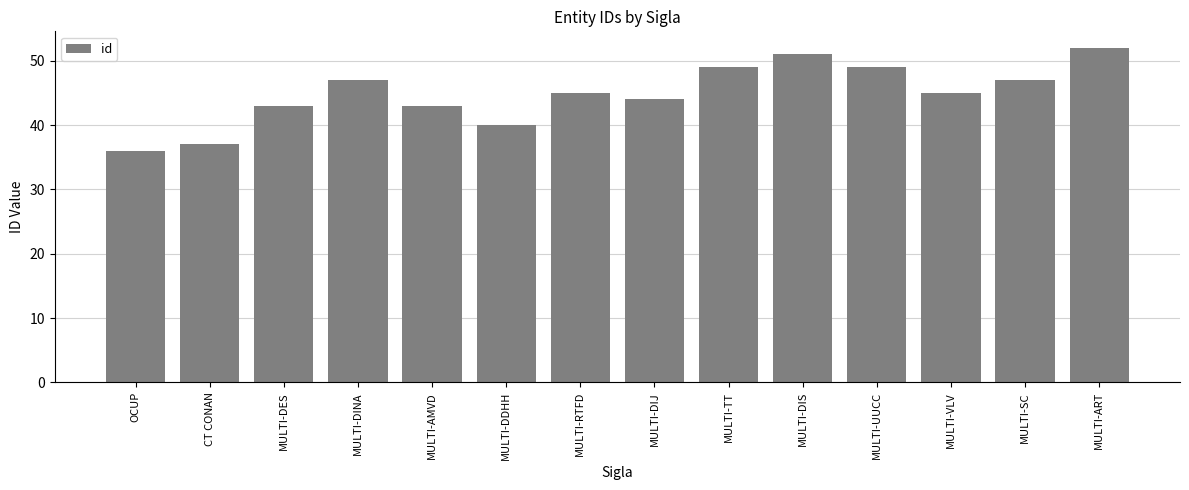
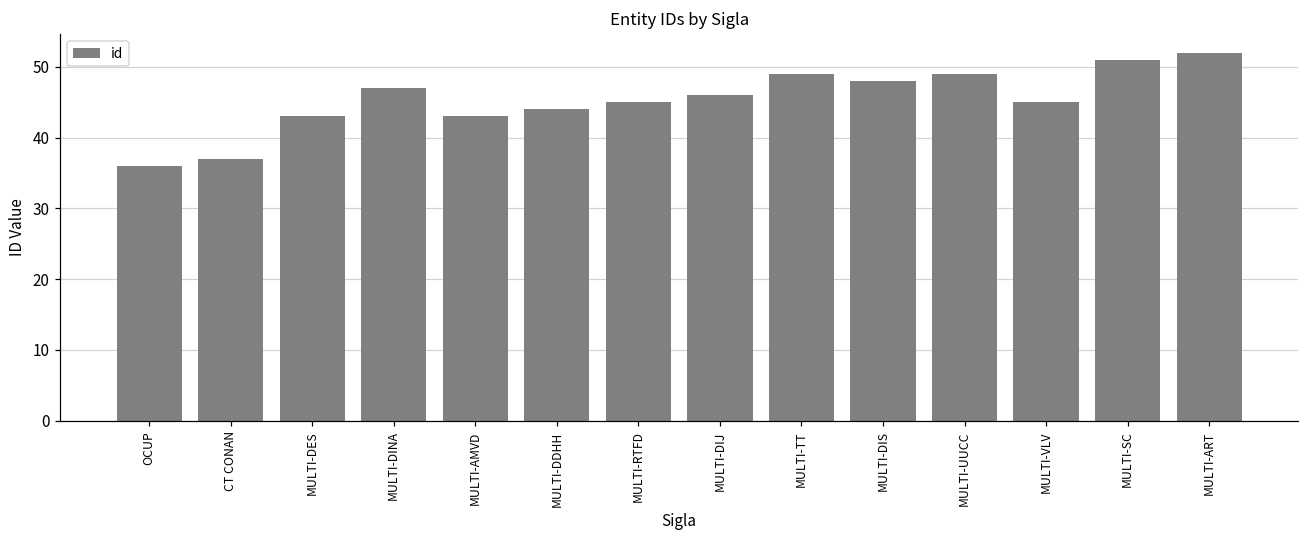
  {
    "OCUP": 36,
    "CT CONAN": 37,
    "MULTI-DES": 43,
    "MULTI-DINA": 47,
    "MULTI-AMVD": 43,
-   "MULTI-DDHH": 40,
+   "MULTI-DDHH": 44,
    "MULTI-RTFD": 45,
-   "MULTI-DIJ": 44,
+   "MULTI-DIJ": 46,
    "MULTI-TT": 49,
-   "MULTI-DIS": 51,
+   "MULTI-DIS": 48,
    "MULTI-UUCC": 49,
    "MULTI-VLV": 45,
-   "MULTI-SC": 47,
+   "MULTI-SC": 51,
    "MULTI-ART": 52
  }
